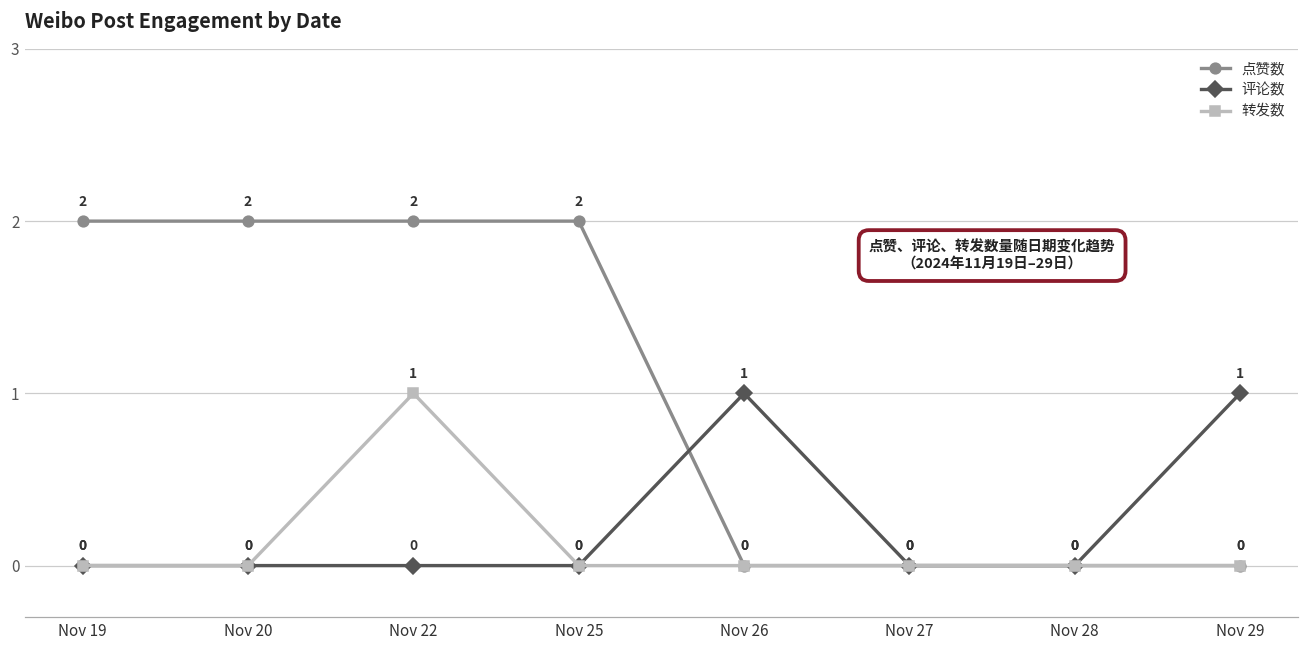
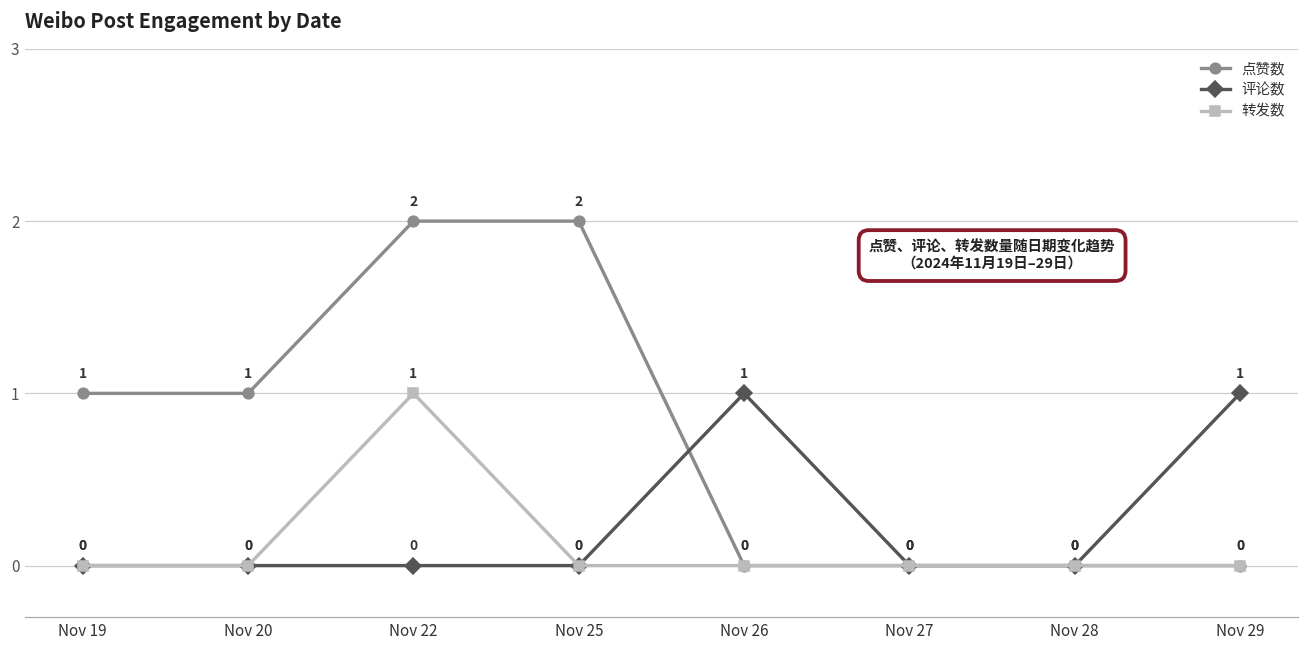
  {
    "点赞数": {
-     "Nov 19": 2,
-     "Nov 20": 2,
+     "Nov 19": 1,
+     "Nov 20": 1,
      "Nov 22": 2,
      "Nov 25": 2
    },
    "评论数": {
      "Nov 22": 0,
      "Nov 26": 1,
      "Nov 29": 1
    },
    "转发数": {
      "Nov 22": 1
    }
  }
